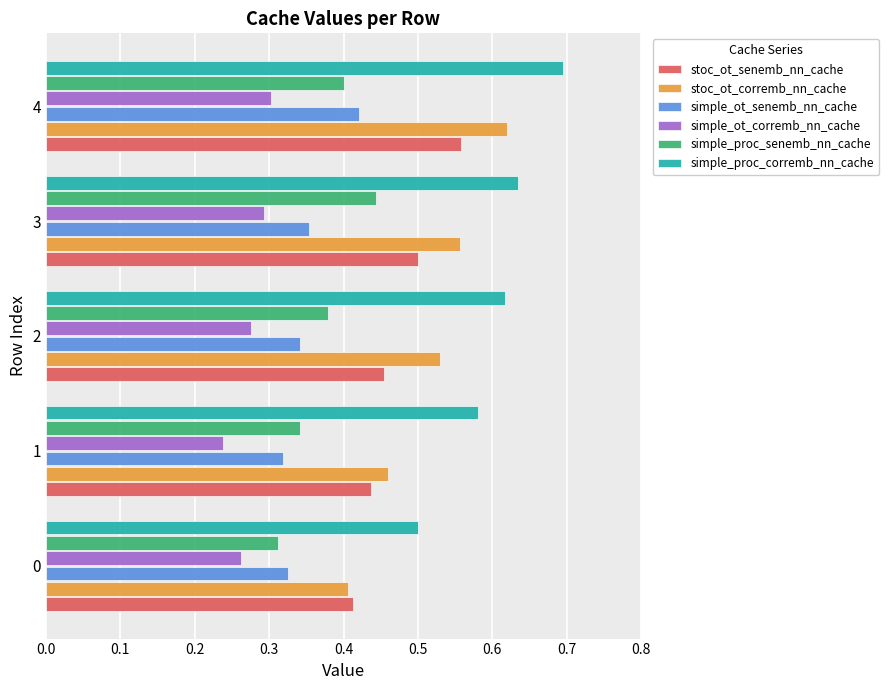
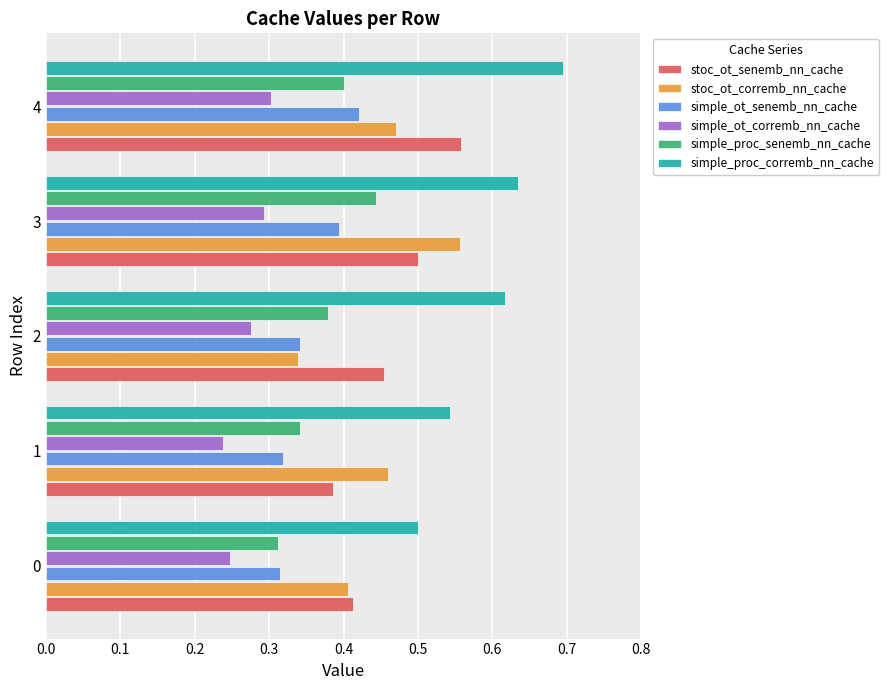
  {
    "stoc_ot_senemb_nn_cache": {
      "4": 0.56,
      "3": 0.50,
      "2": 0.45,
-     "1": 0.44,
+     "1": 0.39,
      "0": 0.41
    },
    "stoc_ot_corremb_nn_cache": {
-     "4": 0.62,
+     "4": 0.47,
      "3": 0.56,
-     "2": 0.53,
+     "2": 0.34,
      "1": 0.46,
      "0": 0.41
    },
    "simple_ot_senemb_nn_cache": {
      "4": 0.42,
-     "3": 0.35,
+     "3": 0.39,
      "2": 0.34,
      "1": 0.32,
-     "0": 0.33
+     "0": 0.31
    },
    "simple_ot_corremb_nn_cache": {
      "4": 0.30,
      "3": 0.29,
      "2": 0.28,
      "1": 0.24,
-     "0": 0.26
+     "0": 0.25
    },
    "simple_proc_senemb_nn_cache": {
      "4": 0.40,
      "3": 0.44,
      "2": 0.38,
      "1": 0.34,
      "0": 0.31
    },
    "simple_proc_corremb_nn_cache": {
      "4": 0.70,
      "3": 0.63,
      "2": 0.62,
-     "1": 0.58,
+     "1": 0.54,
      "0": 0.50
    }
  }
